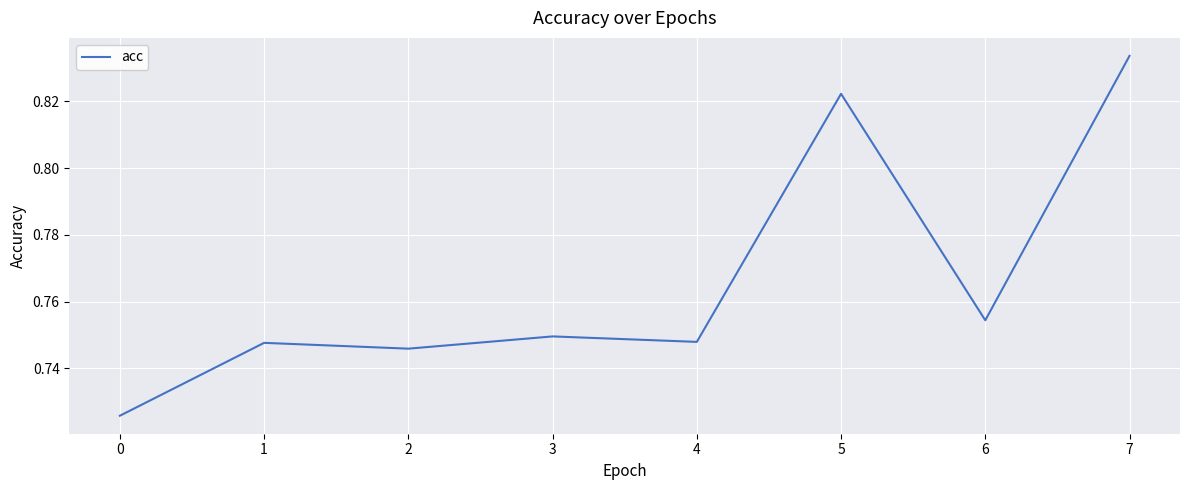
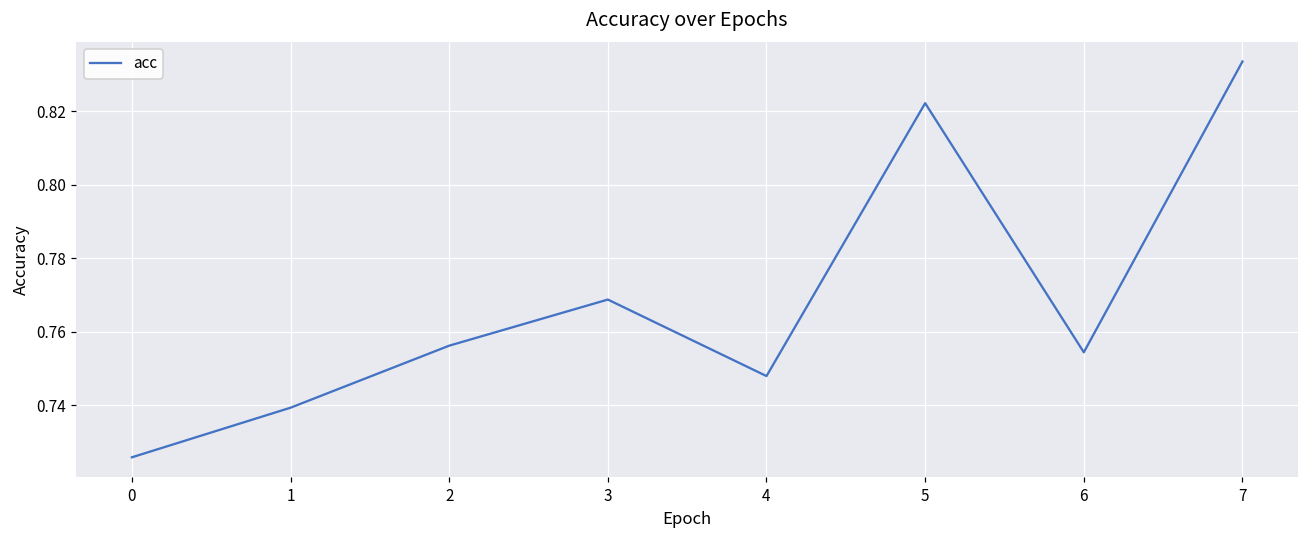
  {
    "0": 0.726,
-   "1": 0.748,
-   "2": 0.746,
-   "3": 0.750,
+   "1": 0.739,
+   "2": 0.756,
+   "3": 0.769,
    "4": 0.748,
    "5": 0.822,
    "6": 0.754,
    "7": 0.834
  }
